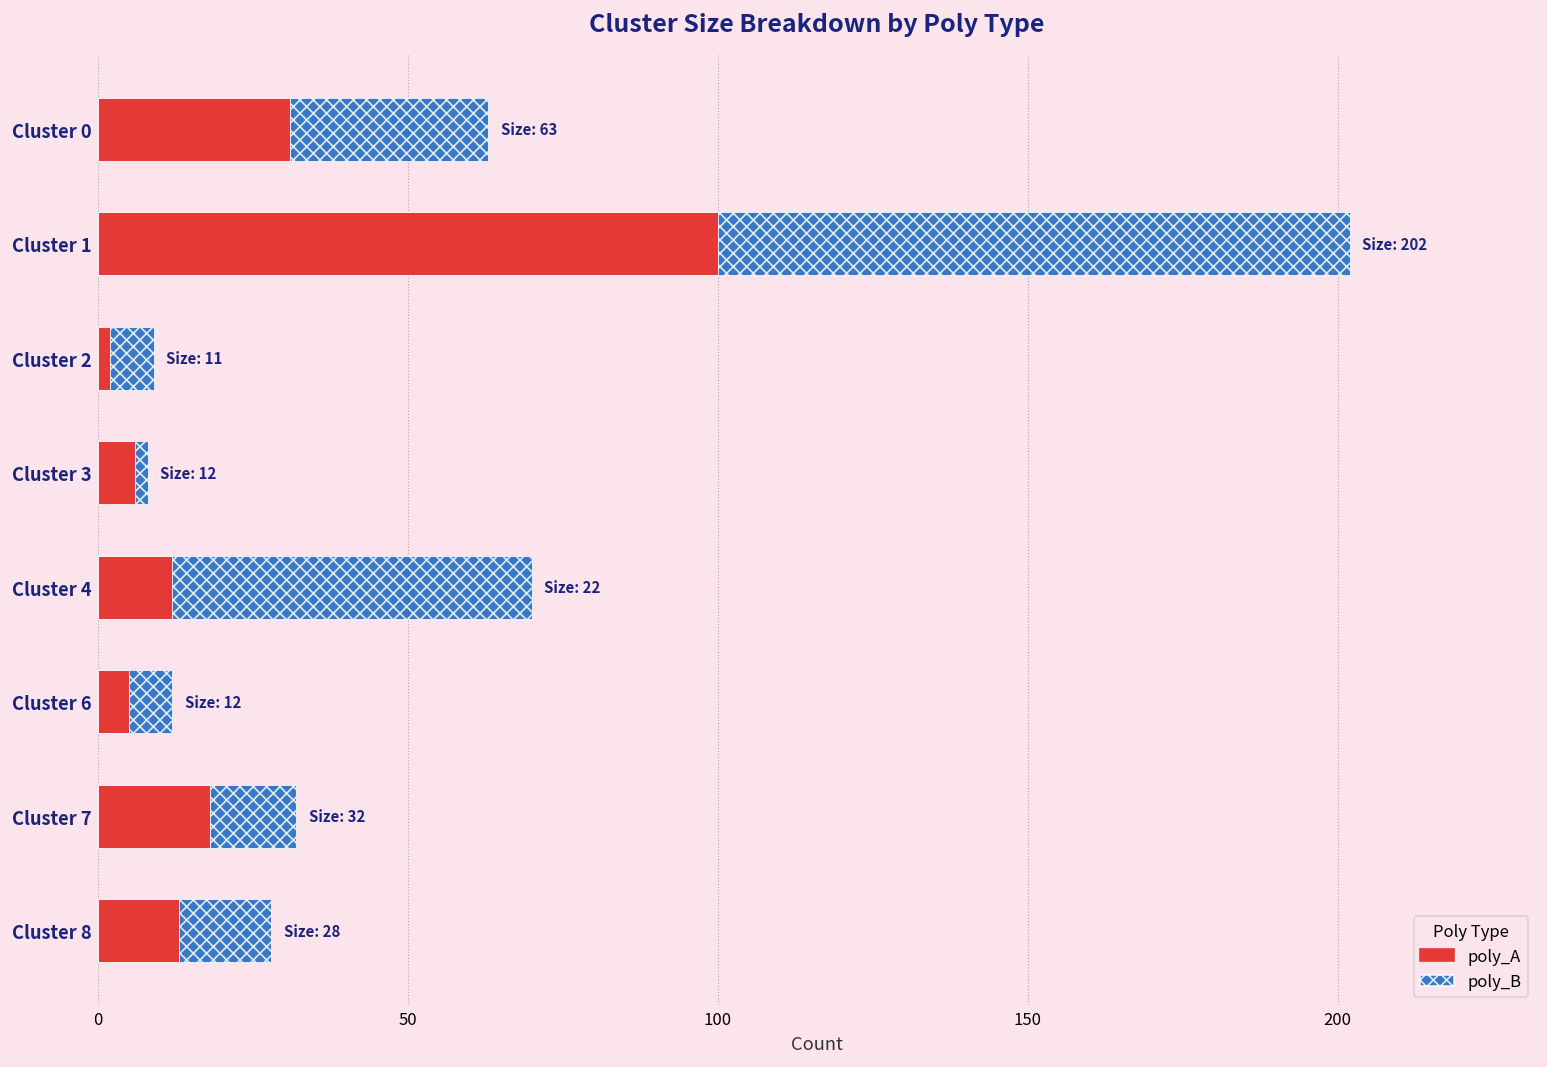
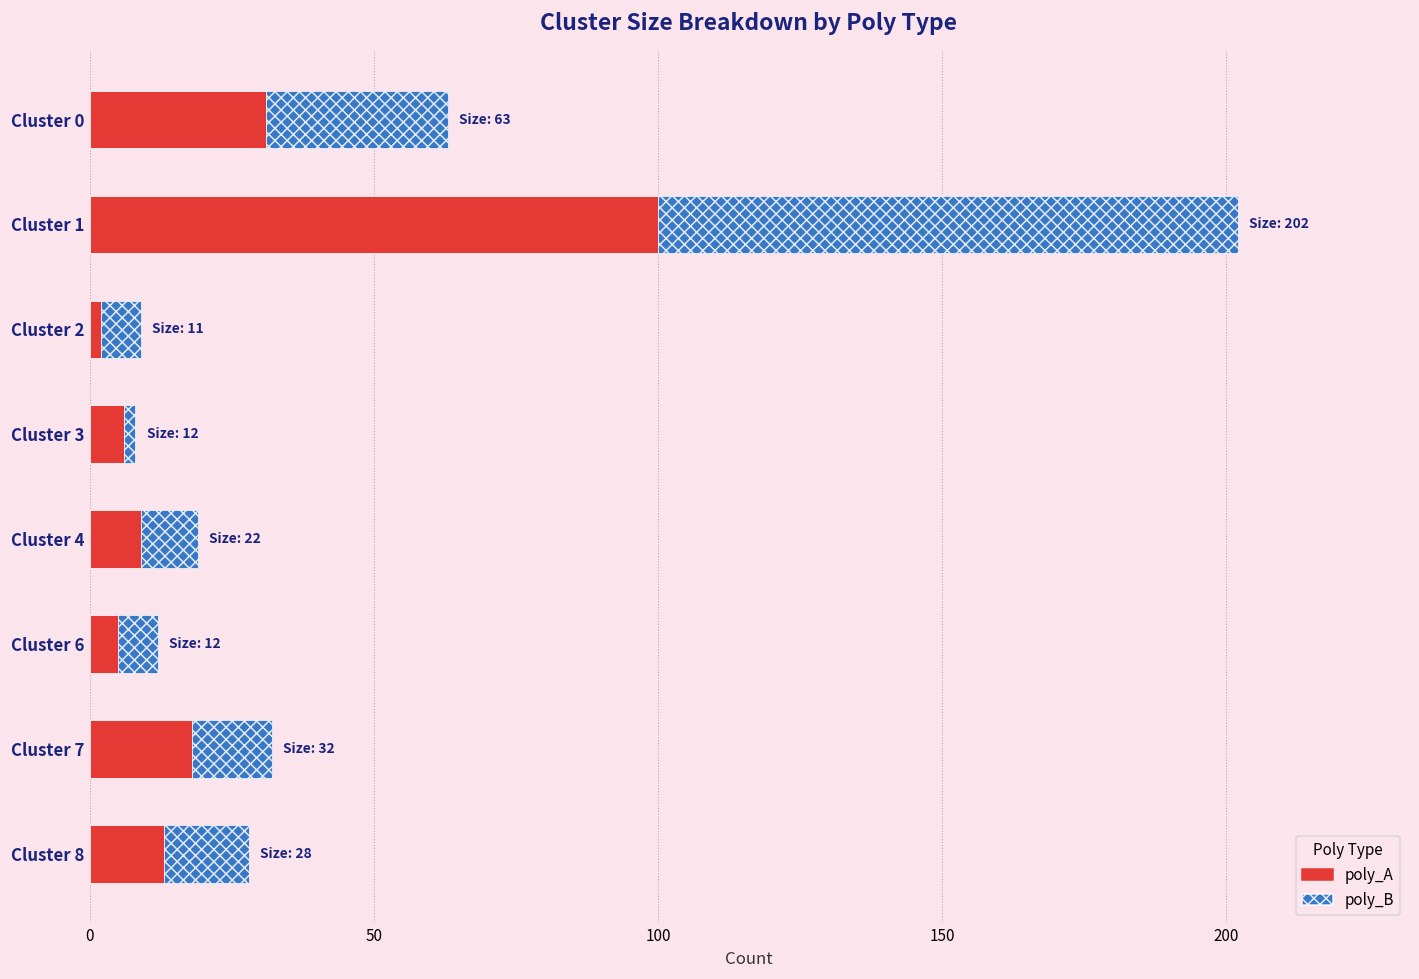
  {
    "poly_A": {
      "Cluster 0": 31,
      "Cluster 1": 100,
      "Cluster 2": 2,
      "Cluster 3": 6,
-     "Cluster 4": 12,
+     "Cluster 4": 9,
      "Cluster 6": 5,
      "Cluster 7": 18,
      "Cluster 8": 13
    },
    "poly_B": {
-     "Cluster 4": 58
+     "Cluster 4": 10
    }
  }
